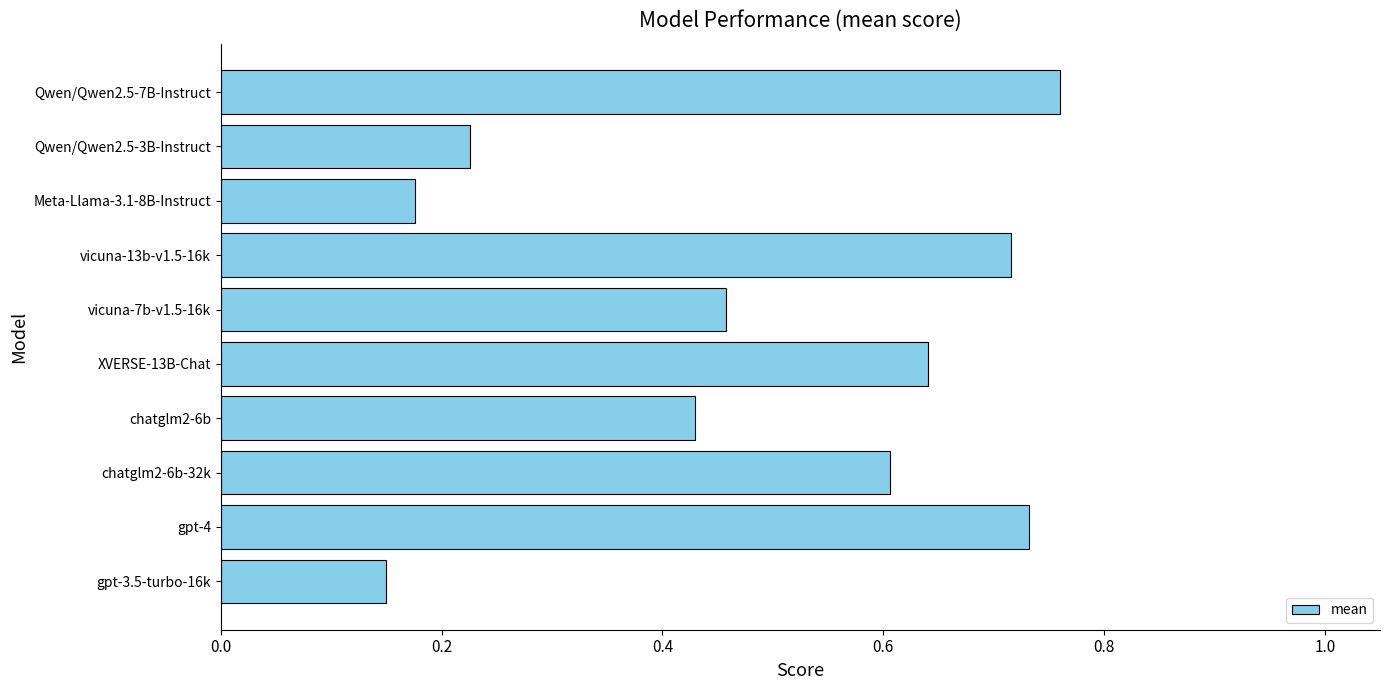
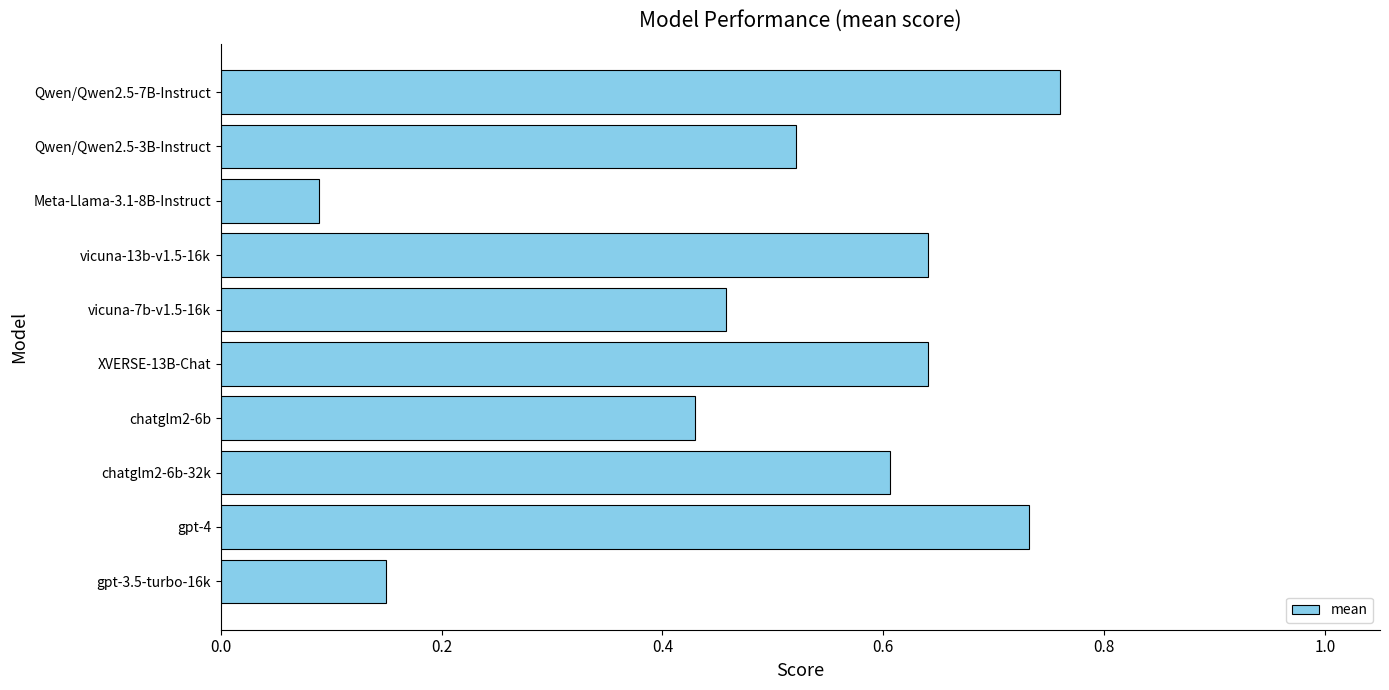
  {
    "Qwen/Qwen2.5-7B-Instruct": 0.761,
-   "Qwen/Qwen2.5-3B-Instruct": 0.226,
-   "Meta-Llama-3.1-8B-Instruct": 0.176,
-   "vicuna-13b-v1.5-16k": 0.716,
+   "Qwen/Qwen2.5-3B-Instruct": 0.521,
+   "Meta-Llama-3.1-8B-Instruct": 0.089,
+   "vicuna-13b-v1.5-16k": 0.641,
    "vicuna-7b-v1.5-16k": 0.458,
    "XVERSE-13B-Chat": 0.641,
    "chatglm2-6b": 0.430,
    "chatglm2-6b-32k": 0.606,
    "gpt-4": 0.732,
    "gpt-3.5-turbo-16k": 0.149
  }
